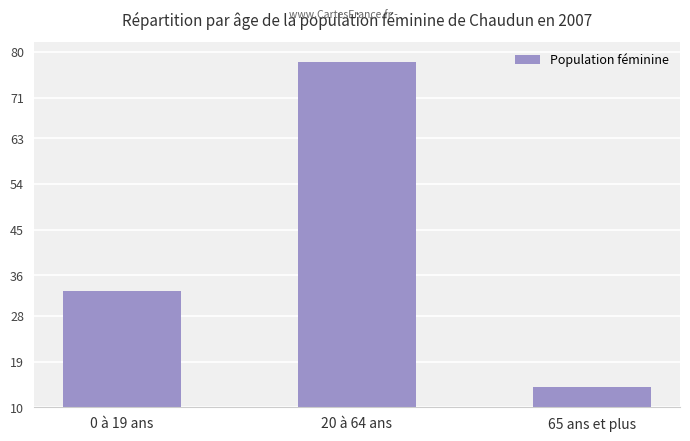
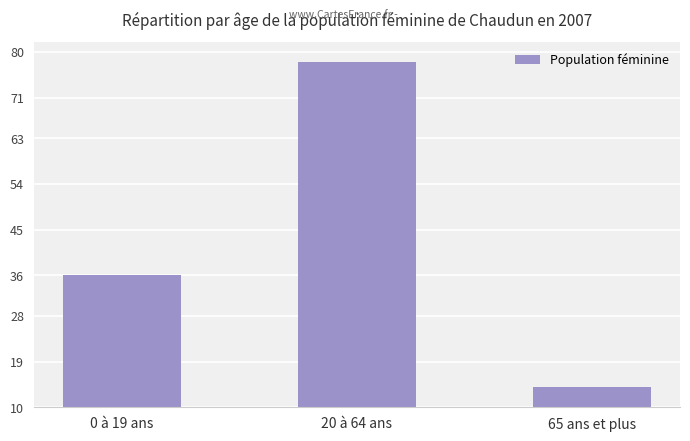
  {
-   "0 à 19 ans": 33,
+   "0 à 19 ans": 36,
    "20 à 64 ans": 78,
    "65 ans et plus": 14
  }
